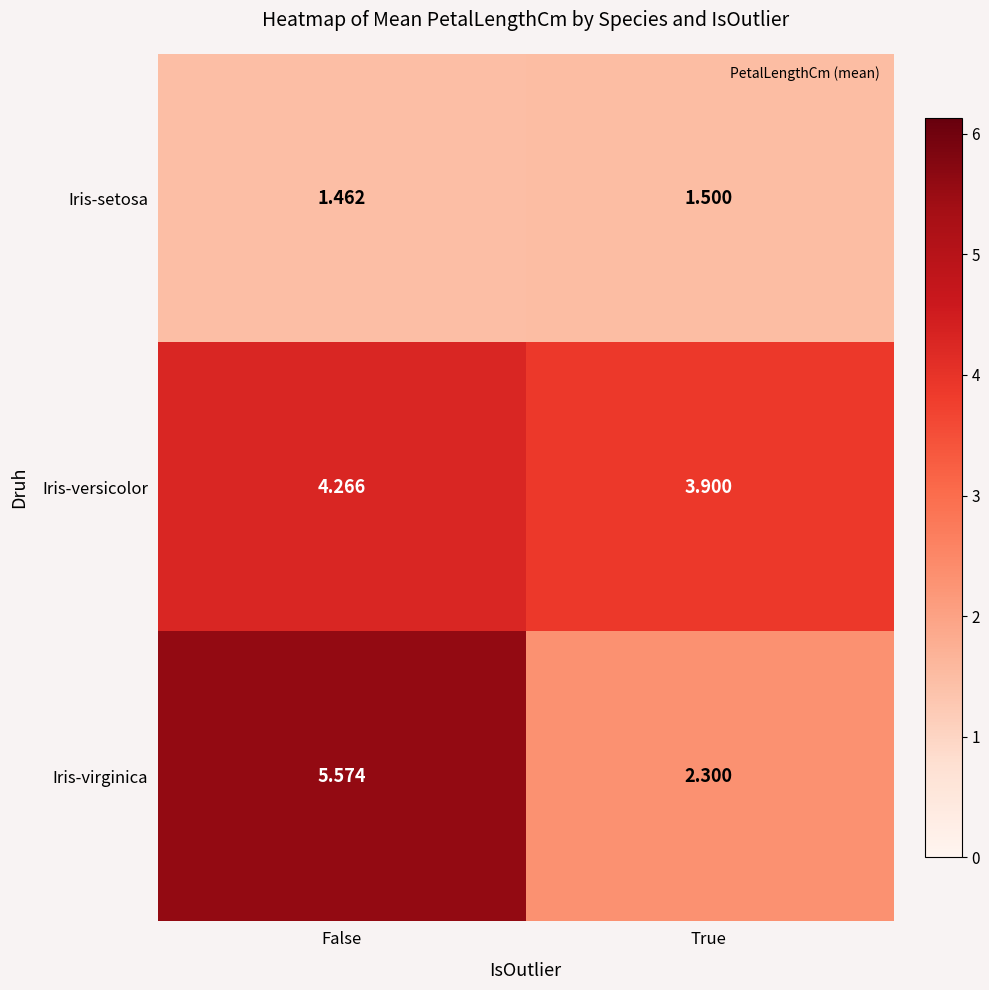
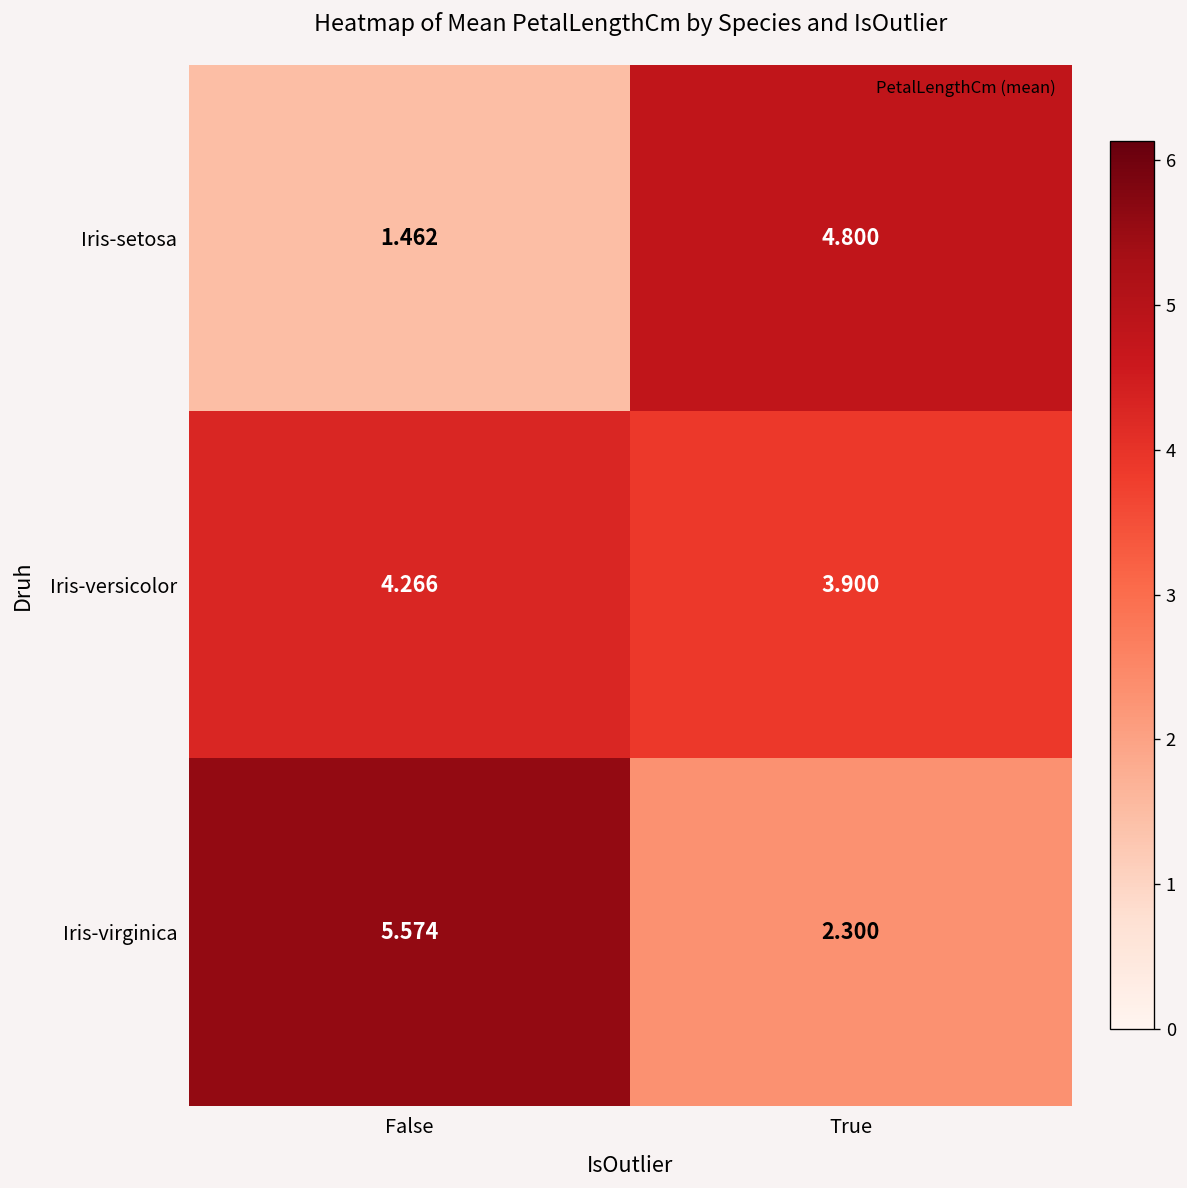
  {
    "Iris-setosa": {
      "False": 1.462,
-     "True": 1.500
+     "True": 4.800
    },
    "Iris-versicolor": {
      "False": 4.266,
      "True": 3.900
    },
    "Iris-virginica": {
      "False": 5.574,
      "True": 2.300
    }
  }
